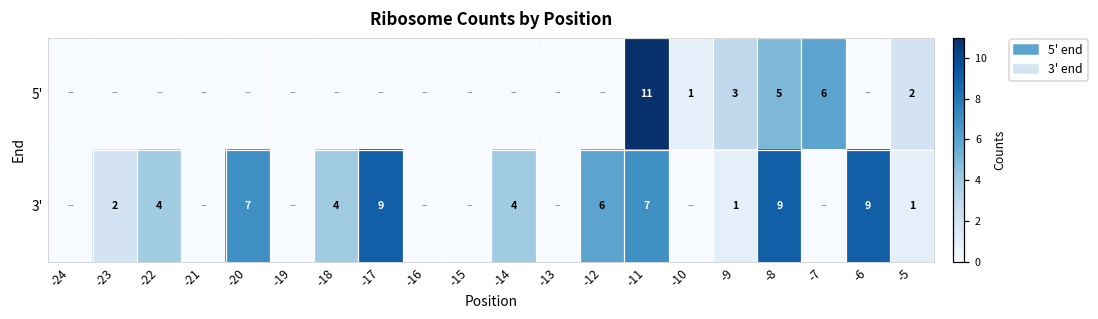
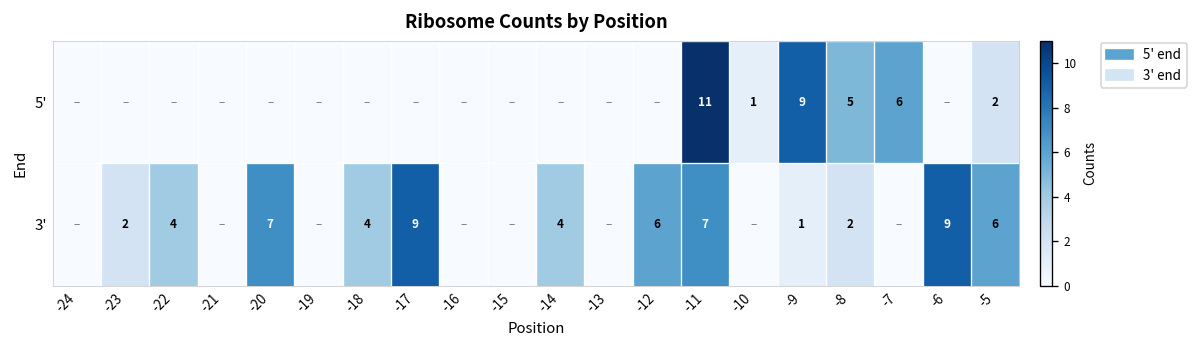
  {
    "5'": {
      "-11": 11,
      "-10": 1,
-     "-9": 3,
+     "-9": 9,
      "-8": 5,
      "-7": 6,
      "-5": 2
    },
    "3'": {
      "-23": 2,
      "-22": 4,
      "-20": 7,
      "-18": 4,
      "-17": 9,
      "-14": 4,
      "-12": 6,
      "-11": 7,
      "-9": 1,
-     "-8": 9,
+     "-8": 2,
      "-6": 9,
-     "-5": 1
+     "-5": 6
    }
  }
